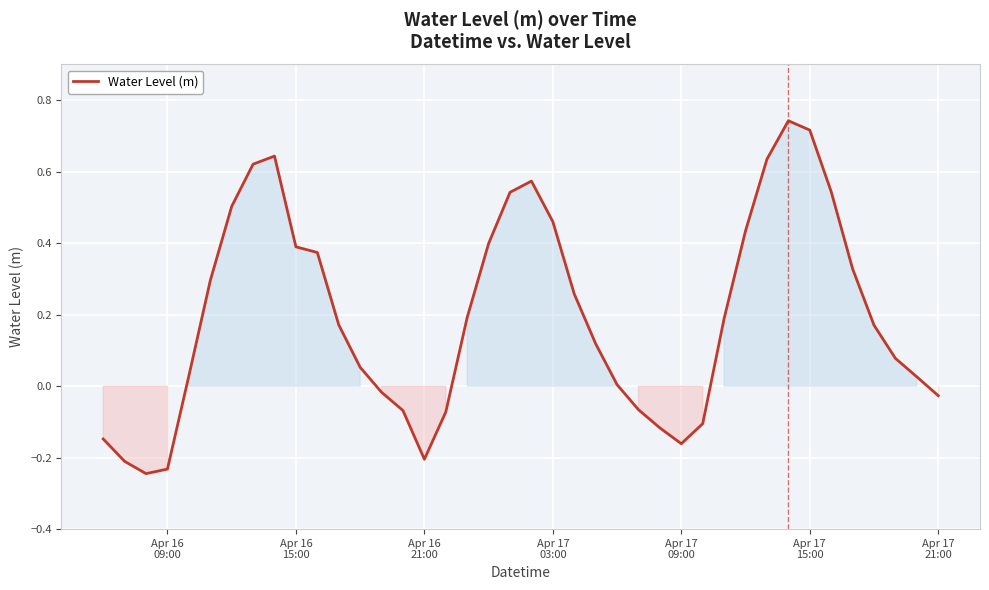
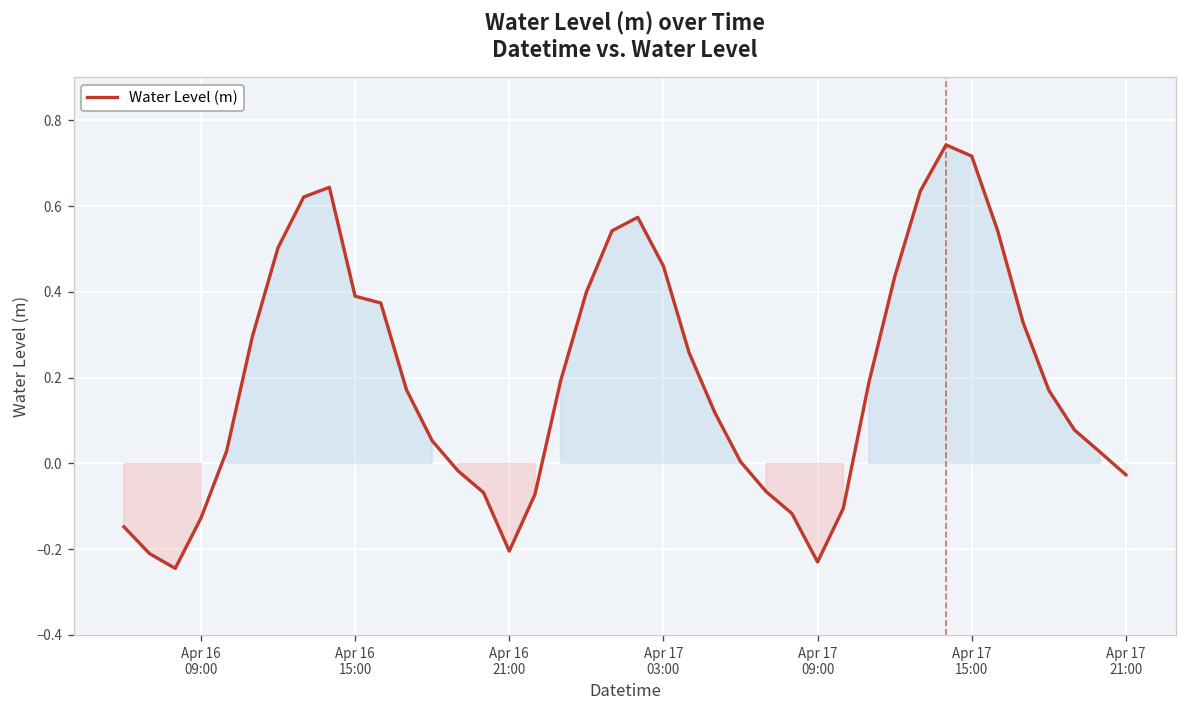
  {
-   "Apr 16 09:00": -0.23,
+   "Apr 16 09:00": -0.13,
    "Apr 16 15:00": 0.39,
    "Apr 16 21:00": -0.20,
    "Apr 17 03:00": 0.46,
-   "Apr 17 09:00": -0.16,
+   "Apr 17 09:00": -0.23,
    "Apr 17 15:00": 0.72,
    "Apr 17 21:00": -0.03
  }
